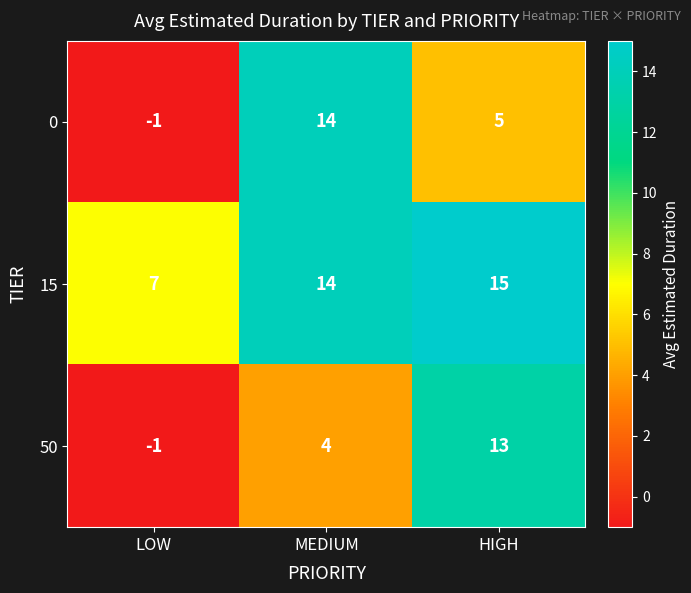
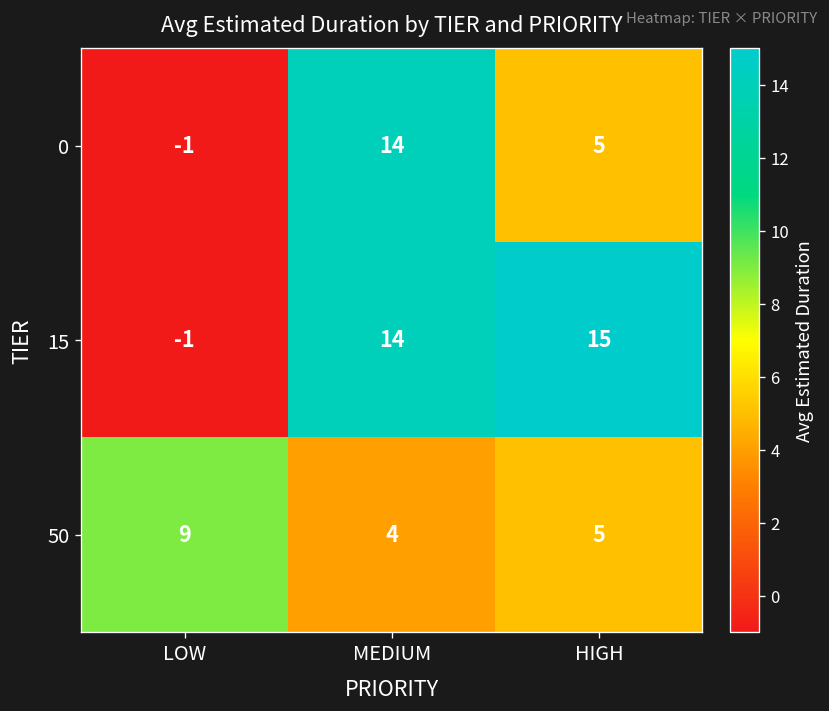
  {
    "0": {
      "LOW": -1,
      "MEDIUM": 14,
      "HIGH": 5
    },
    "15": {
-     "LOW": 7,
+     "LOW": -1,
      "MEDIUM": 14,
      "HIGH": 15
    },
    "50": {
-     "LOW": -1,
+     "LOW": 9,
      "MEDIUM": 4,
-     "HIGH": 13
+     "HIGH": 5
    }
  }
